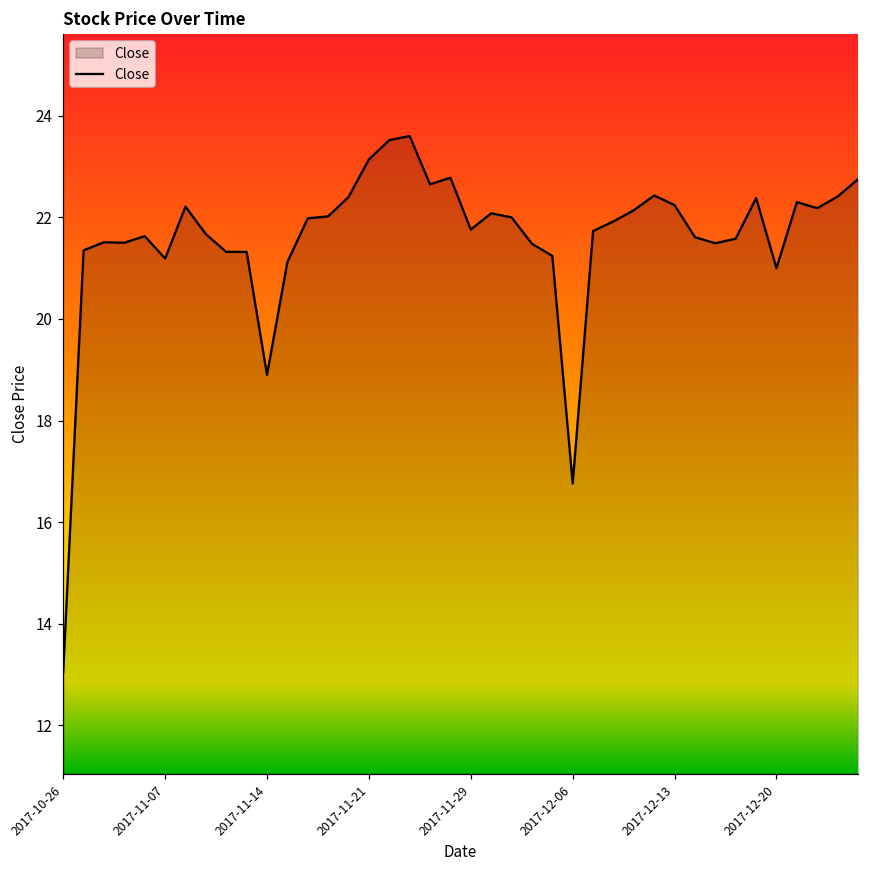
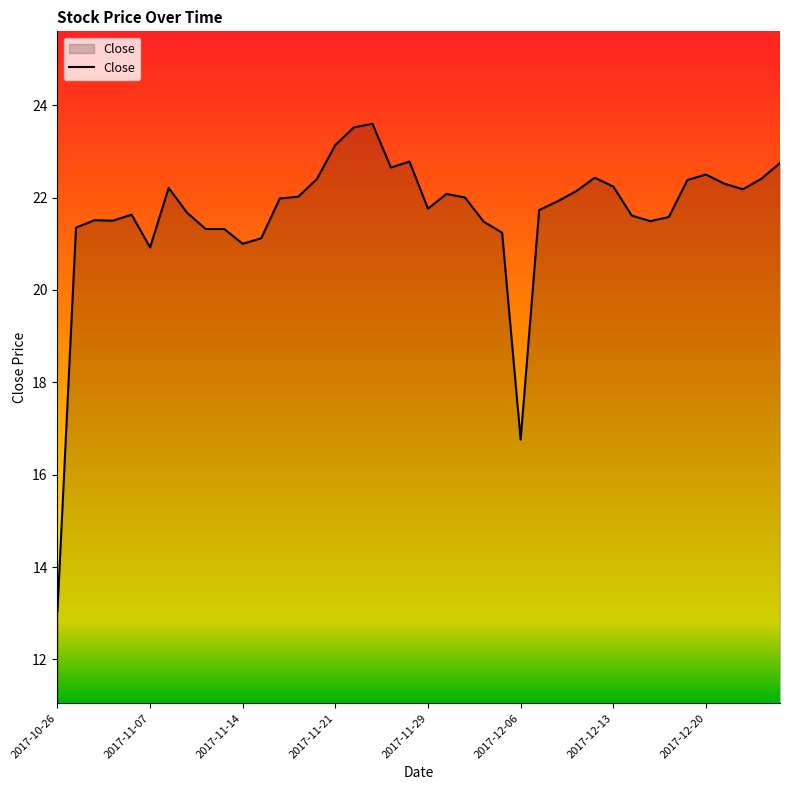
  {
    "2017-10-26": 13.1,
-   "2017-11-07": 21.2,
-   "2017-11-14": 18.9,
+   "2017-11-07": 20.9,
+   "2017-11-14": 21.0,
    "2017-11-21": 23.1,
    "2017-11-29": 21.8,
    "2017-12-06": 16.8,
    "2017-12-13": 22.2,
-   "2017-12-20": 21.0
+   "2017-12-20": 22.5
  }
